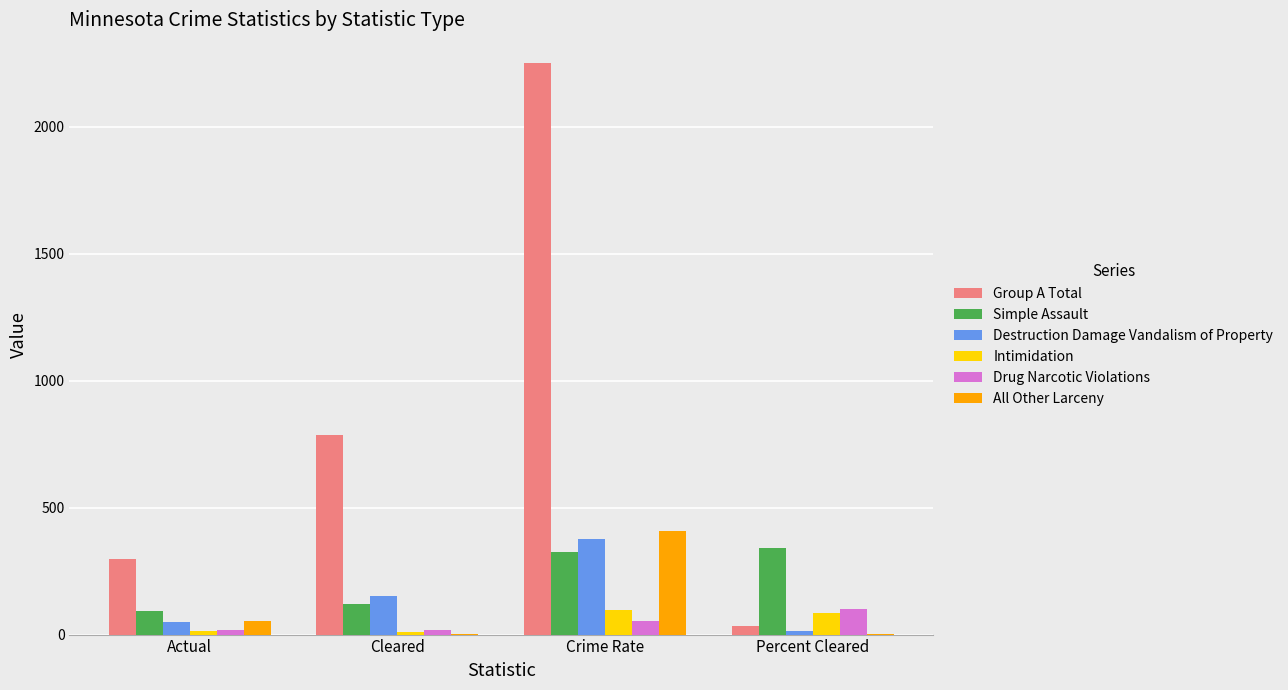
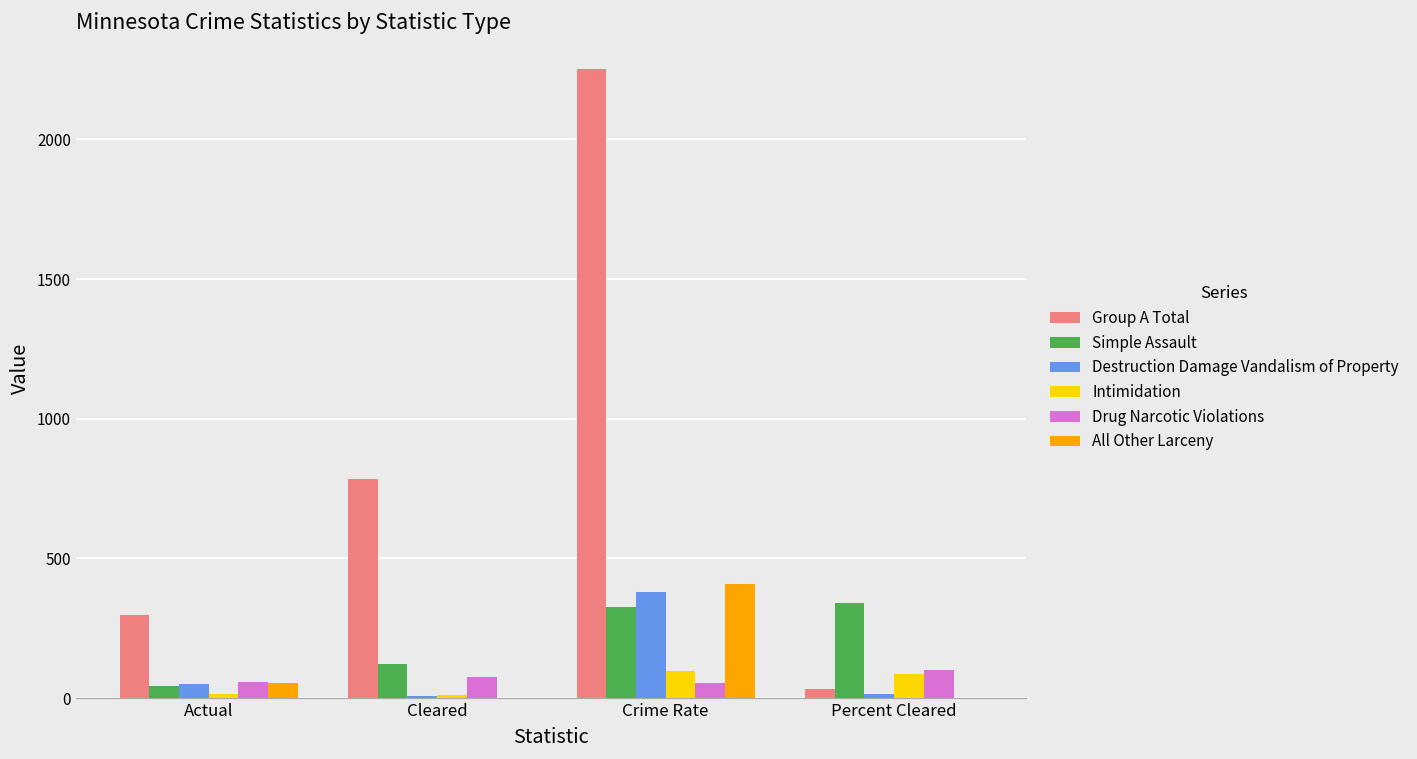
  {
    "Group A Total": {
      "Actual": 300,
      "Cleared": 790,
      "Crime Rate": 2250,
      "Percent Cleared": 30
    },
    "Simple Assault": {
-     "Actual": 90,
+     "Actual": 40,
      "Cleared": 120,
      "Crime Rate": 330,
      "Percent Cleared": 340
    },
    "Destruction Damage Vandalism of Property": {
      "Actual": 50,
-     "Cleared": 150,
+     "Cleared": 10,
      "Crime Rate": 380,
      "Percent Cleared": 20
    },
    "Drug Narcotic Violations": {
-     "Actual": 20,
-     "Cleared": 20,
+     "Actual": 60,
+     "Cleared": 80,
      "Crime Rate": 50,
      "Percent Cleared": 100
    }
  }
